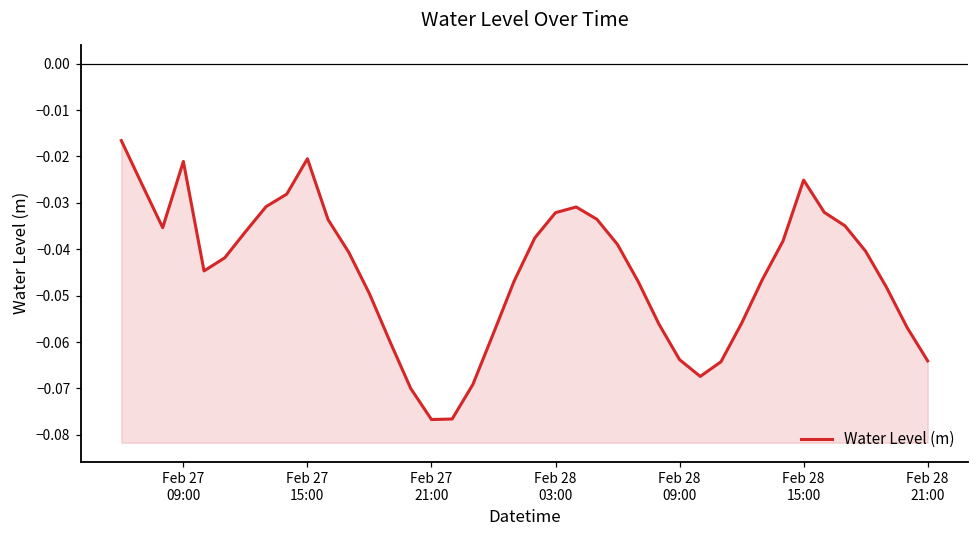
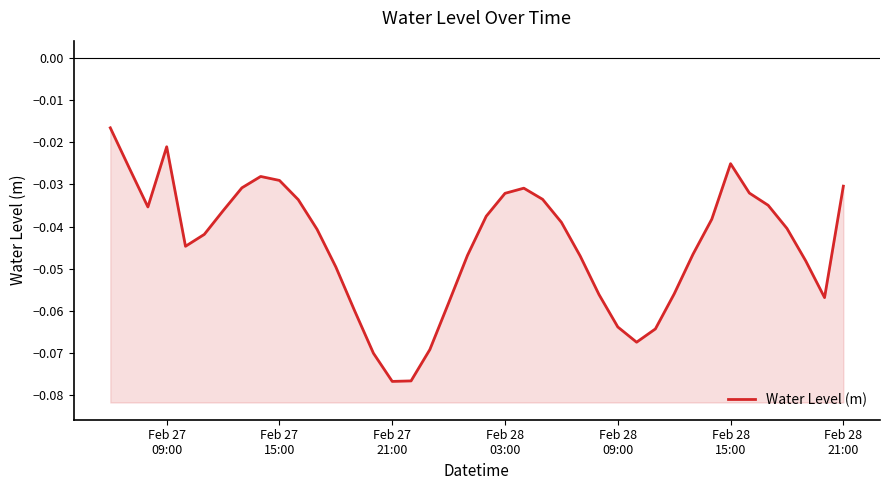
  {
    "Feb 27 09:00": -0.021,
-   "Feb 27 15:00": -0.020,
+   "Feb 27 15:00": -0.029,
    "Feb 27 21:00": -0.077,
    "Feb 28 03:00": -0.032,
    "Feb 28 09:00": -0.064,
    "Feb 28 15:00": -0.025,
-   "Feb 28 21:00": -0.064
+   "Feb 28 21:00": -0.030
  }
